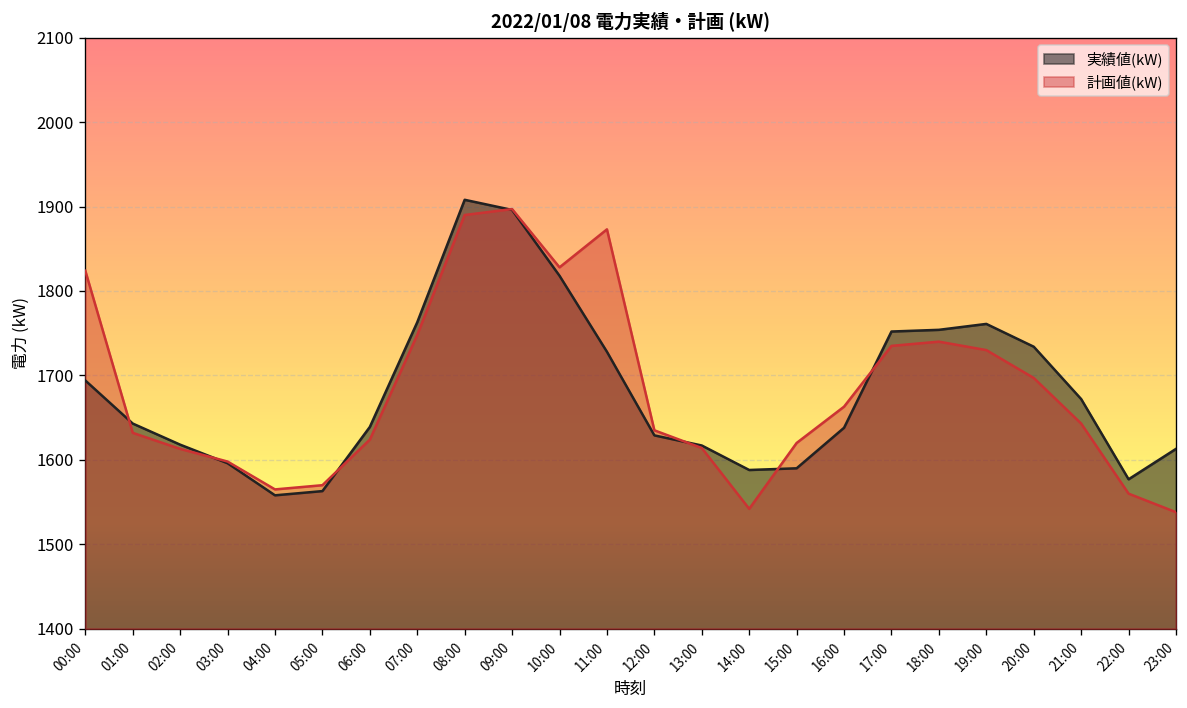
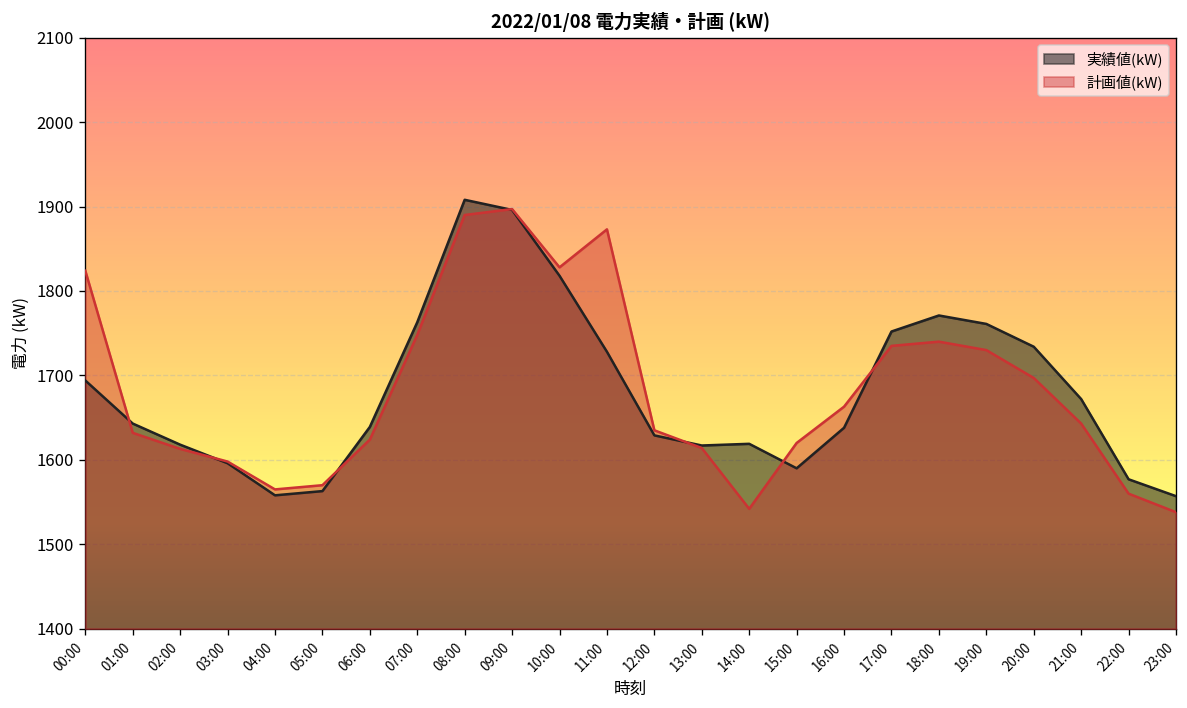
  {
    "実績値(kW)": {
      "00:00": 1690,
      "01:00": 1640,
      "02:00": 1620,
      "04:00": 1560,
      "05:00": 1560,
      "06:00": 1640,
      "07:00": 1760,
      "08:00": 1910,
      "10:00": 1820,
      "11:00": 1730,
      "12:00": 1630,
-     "14:00": 1590,
+     "14:00": 1620,
      "15:00": 1590,
      "16:00": 1640,
      "17:00": 1750,
-     "18:00": 1750,
+     "18:00": 1770,
      "19:00": 1760,
      "20:00": 1730,
      "21:00": 1670,
      "22:00": 1580,
-     "23:00": 1610
+     "23:00": 1560
    },
    "計画値(kW)": {
      "00:00": 1820,
      "01:00": 1630,
      "02:00": 1610,
      "04:00": 1570,
      "05:00": 1570,
      "06:00": 1620,
      "07:00": 1750,
      "08:00": 1890,
      "10:00": 1830,
      "11:00": 1870,
      "12:00": 1640,
      "14:00": 1540,
      "15:00": 1620,
      "16:00": 1660,
      "17:00": 1740,
      "18:00": 1740,
      "19:00": 1730,
      "20:00": 1700,
      "21:00": 1640,
      "22:00": 1560,
      "23:00": 1540
    }
  }
